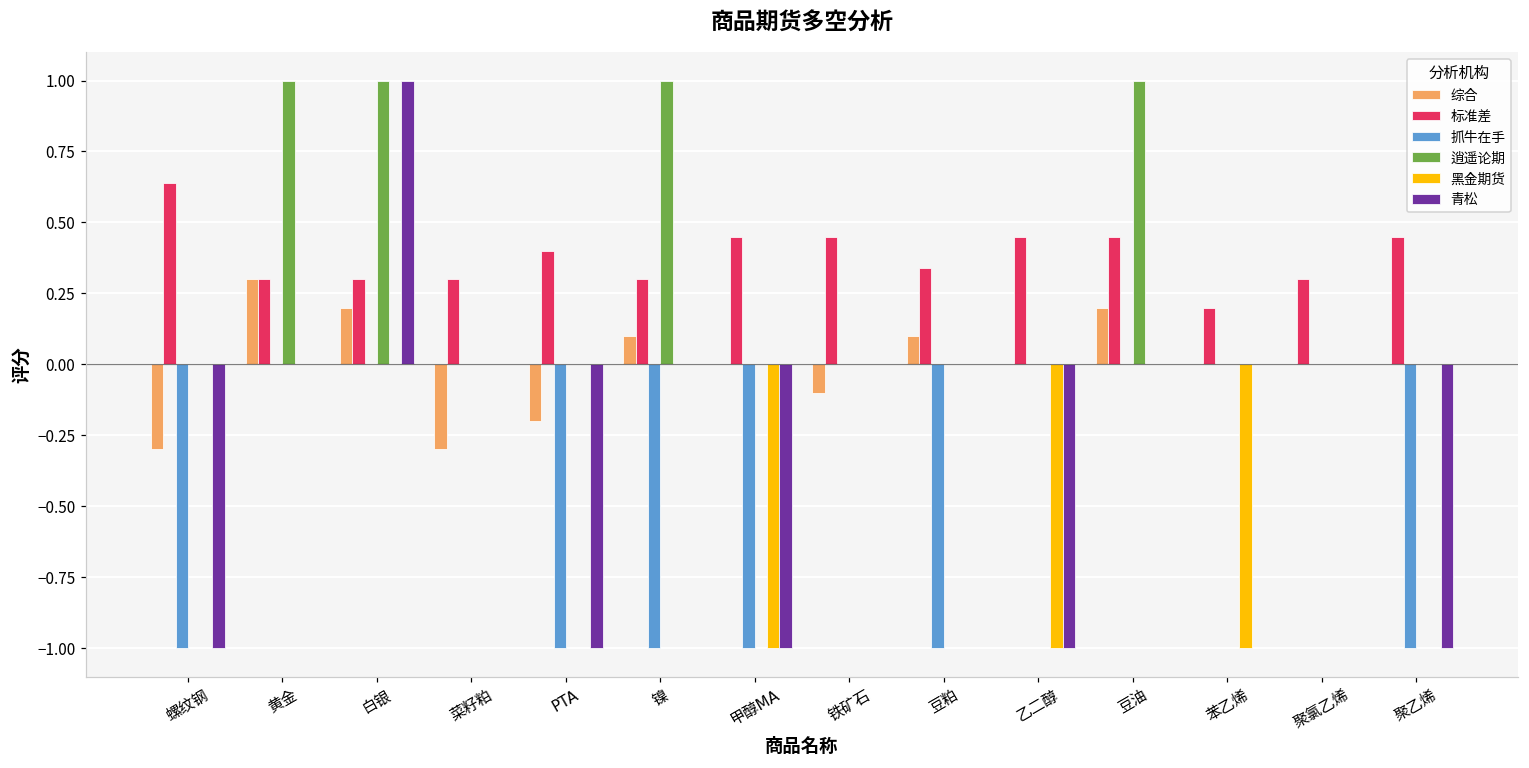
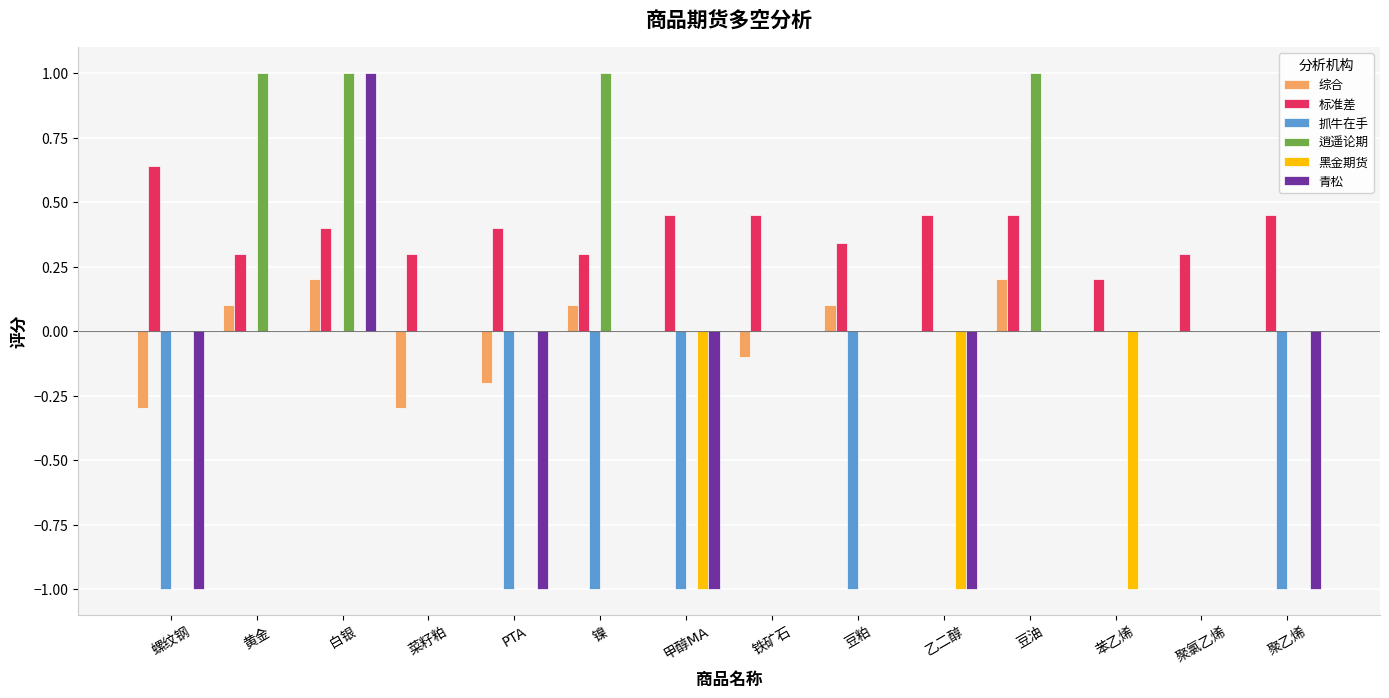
  {
    "综合": {
      "螺纹钢": -0.3,
-     "黄金": 0.3,
+     "黄金": 0.1,
      "白银": 0.2,
      "菜籽粕": -0.3,
      "PTA": -0.2,
      "镍": 0.1,
      "甲醇MA": 0.0,
      "铁矿石": -0.1,
      "豆粕": 0.1,
      "乙二醇": 0.0,
      "豆油": 0.2,
      "苯乙烯": 0.0,
      "聚氯乙烯": 0.0,
      "聚乙烯": 0.0
    },
    "标准差": {
      "螺纹钢": 0.64,
      "黄金": 0.3,
-     "白银": 0.3,
+     "白银": 0.4,
      "菜籽粕": 0.3,
      "PTA": 0.4,
      "镍": 0.3,
      "甲醇MA": 0.45,
      "铁矿石": 0.45,
      "豆粕": 0.34,
      "乙二醇": 0.45,
      "豆油": 0.45,
      "苯乙烯": 0.2,
      "聚氯乙烯": 0.3,
      "聚乙烯": 0.45
    },
    "抓牛在手": {
      "螺纹钢": -1.0,
      "黄金": 0.0,
      "白银": 0.0,
      "菜籽粕": 0.0,
      "PTA": -1.0,
      "镍": -1.0,
      "甲醇MA": -1.0,
      "铁矿石": 0.0,
      "豆粕": -1.0,
      "乙二醇": 0.0,
      "豆油": 0.0,
      "苯乙烯": 0.0,
      "聚氯乙烯": 0.0,
      "聚乙烯": -1.0
    },
    "逍遥论期": {
      "螺纹钢": 0.0,
      "黄金": 1.0,
      "白银": 1.0,
      "菜籽粕": 0.0,
      "PTA": 0.0,
      "镍": 1.0,
      "甲醇MA": 0.0,
      "铁矿石": 0.0,
      "豆粕": 0.0,
      "乙二醇": 0.0,
      "豆油": 1.0,
      "苯乙烯": 0.0,
      "聚氯乙烯": 0.0,
      "聚乙烯": 0.0
    },
    "黑金期货": {
      "螺纹钢": 0.0,
      "黄金": 0.0,
      "白银": 0.0,
      "菜籽粕": 0.0,
      "PTA": 0.0,
      "镍": 0.0,
      "甲醇MA": -1.0,
      "铁矿石": 0.0,
      "豆粕": 0.0,
      "乙二醇": -1.0,
      "豆油": 0.0,
      "苯乙烯": -1.0,
      "聚氯乙烯": 0.0,
      "聚乙烯": 0.0
    },
    "青松": {
      "螺纹钢": -1.0,
      "黄金": 0.0,
      "白银": 1.0,
      "菜籽粕": 0.0,
      "PTA": -1.0,
      "镍": 0.0,
      "甲醇MA": -1.0,
      "铁矿石": 0.0,
      "豆粕": 0.0,
      "乙二醇": -1.0,
      "豆油": 0.0,
      "苯乙烯": 0.0,
      "聚氯乙烯": 0.0,
      "聚乙烯": -1.0
    }
  }
